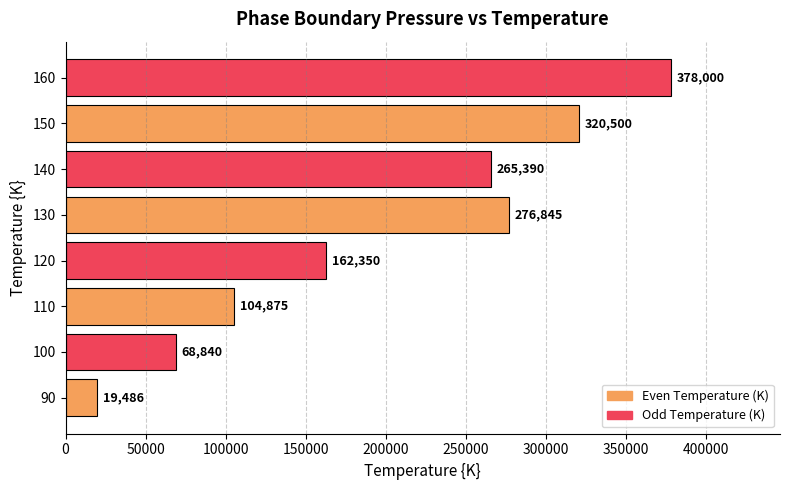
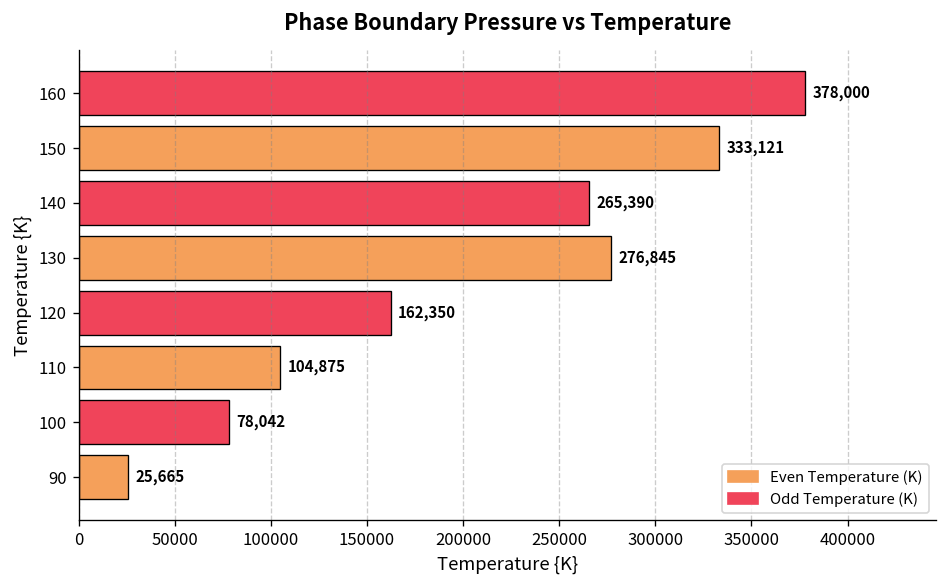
  {
    "160": "378,000",
-   "150": "320,500",
+   "150": "333,121",
    "140": "265,390",
    "130": "276,845",
    "120": "162,350",
    "110": "104,875",
-   "100": "68,840",
-   "90": "19,486"
+   "100": "78,042",
+   "90": "25,665"
  }
